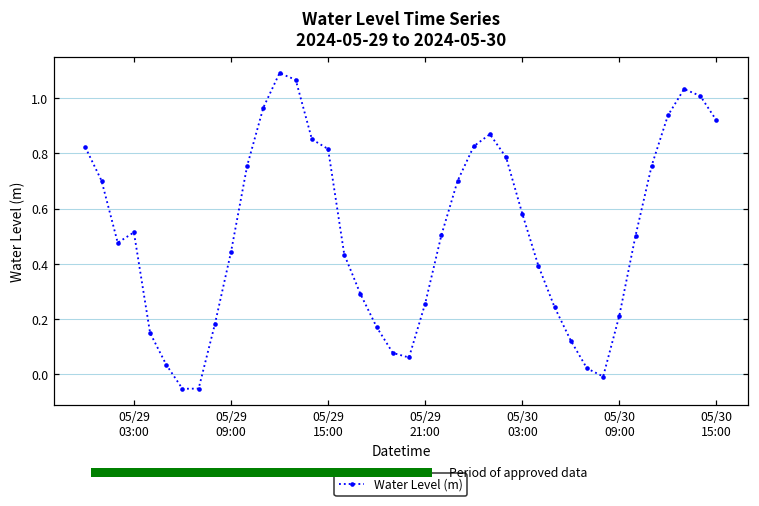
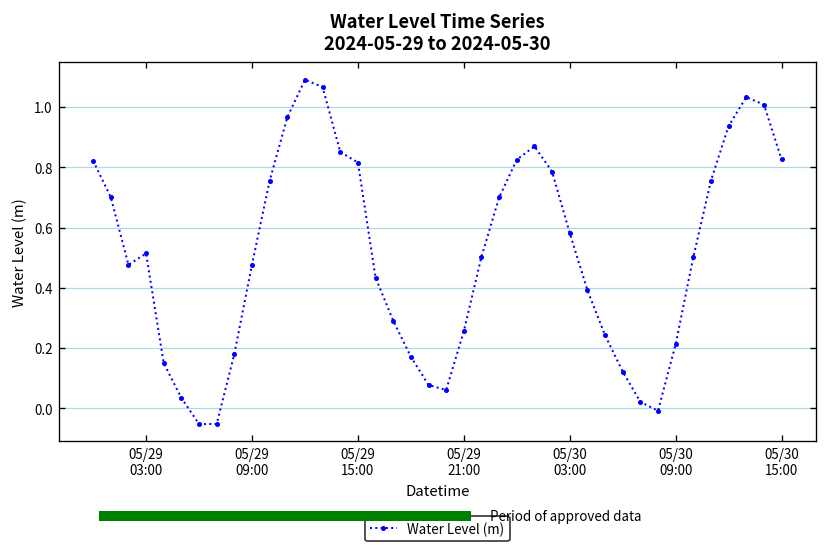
  {
    "Water Level Time Series 2024-05-29 to 2024-05-30": {
      "05/29 03:00": 0.51,
-     "05/29 09:00": 0.44,
+     "05/29 09:00": 0.48,
      "05/29 15:00": 0.82,
      "05/29 21:00": 0.26,
      "05/30 03:00": 0.58,
      "05/30 09:00": 0.21,
-     "05/30 15:00": 0.92
+     "05/30 15:00": 0.83
    }
  }
